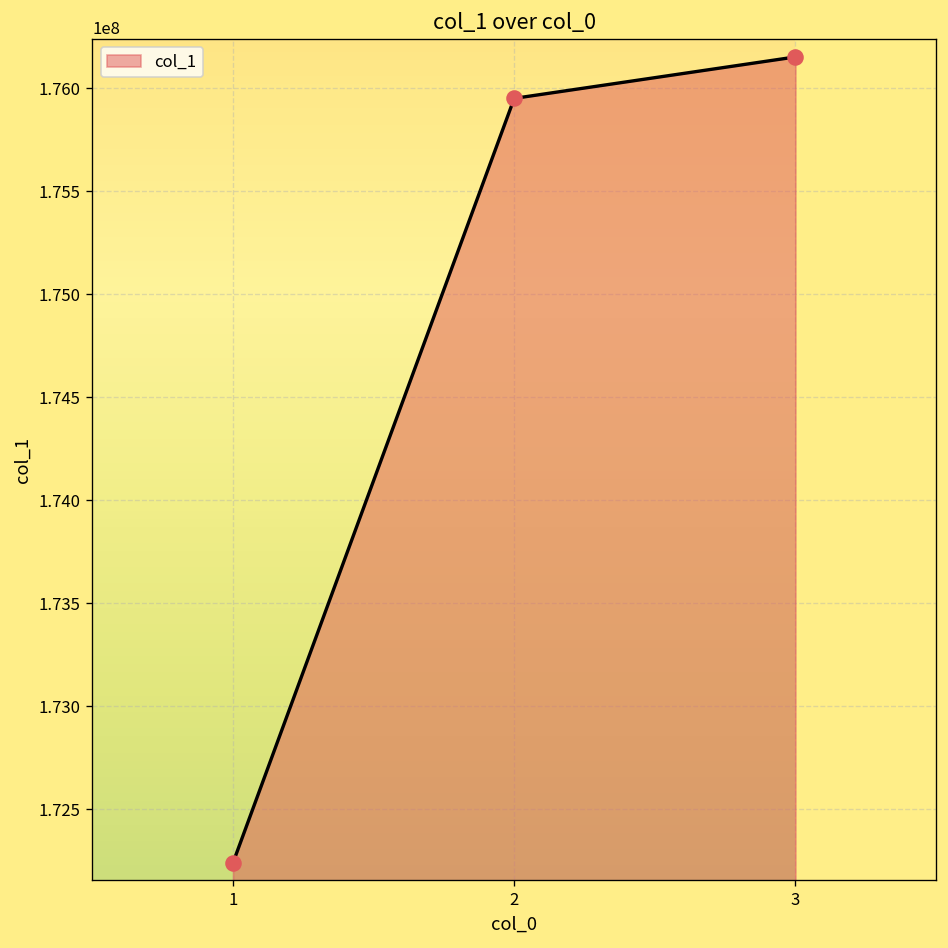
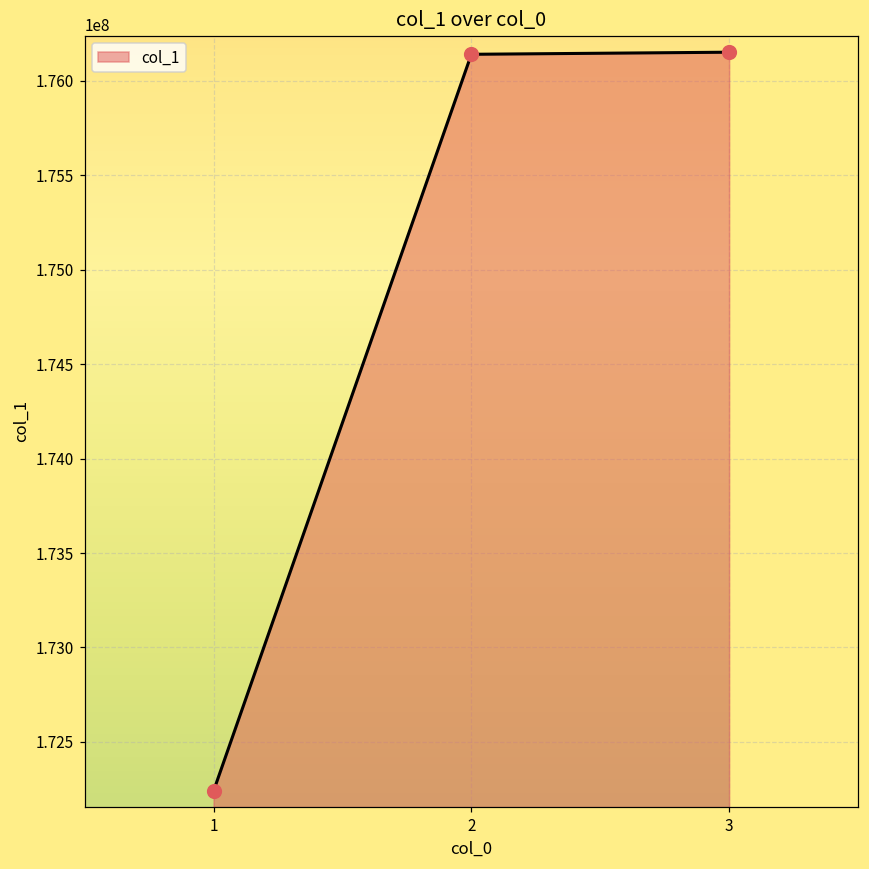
  {
    "1": 172240000,
-   "2": 175950000,
+   "2": 176140000,
    "3": 176150000
  }
